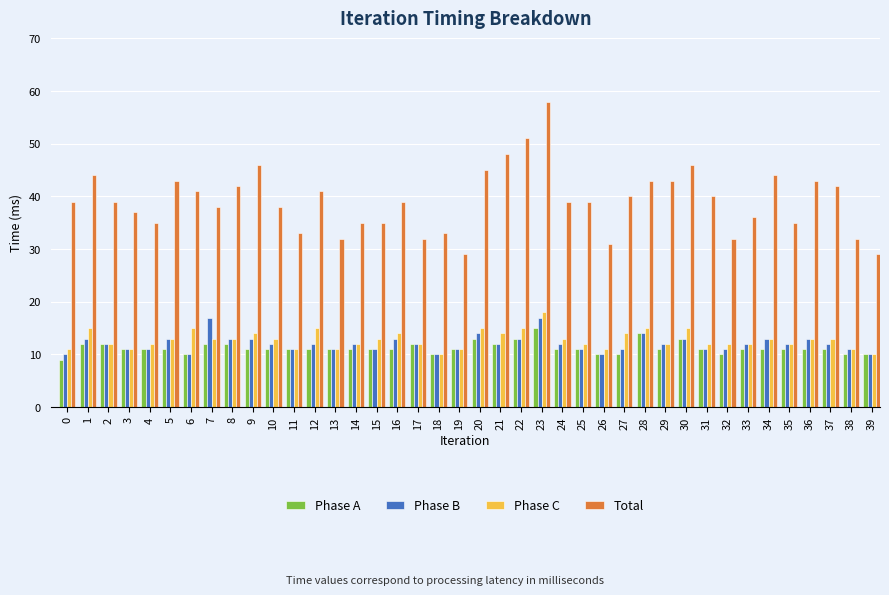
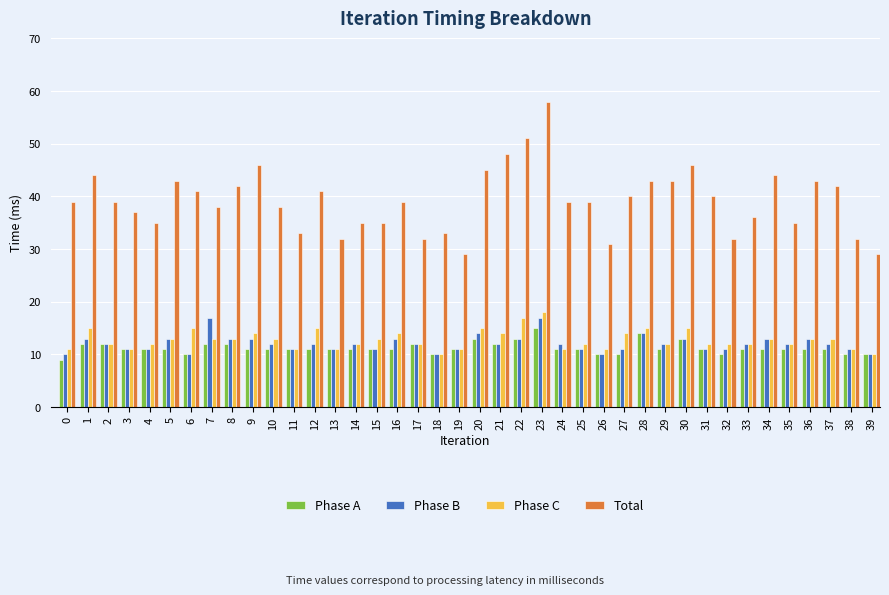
  {
    "Phase A": {
      "0": 9,
      "1": 12,
      "2": 12,
      "3": 11,
      "4": 11,
      "5": 11,
      "6": 10,
      "7": 12,
      "8": 12,
      "9": 11,
      "10": 11,
      "11": 11,
      "12": 11,
      "13": 11,
      "14": 11,
      "15": 11,
      "16": 11,
      "17": 12,
      "18": 10,
      "19": 11,
      "20": 13,
      "21": 12,
      "22": 13,
      "23": 15,
      "24": 11,
      "25": 11,
      "26": 10,
      "27": 10,
      "28": 14,
      "29": 11,
      "30": 13,
      "31": 11,
      "32": 10,
      "33": 11,
      "34": 11,
      "35": 11,
      "36": 11,
      "37": 11,
      "38": 10,
      "39": 10
    },
    "Phase B": {
      "0": 10,
      "1": 13,
      "2": 12,
      "3": 11,
      "4": 11,
      "5": 13,
      "6": 10,
      "7": 17,
      "8": 13,
      "9": 13,
      "10": 12,
      "11": 11,
      "12": 12,
      "13": 11,
      "14": 12,
      "15": 11,
      "16": 13,
      "17": 12,
      "18": 10,
      "19": 11,
      "20": 14,
      "21": 12,
      "22": 13,
      "23": 17,
      "24": 12,
      "25": 11,
      "26": 10,
      "27": 11,
      "28": 14,
      "29": 12,
      "30": 13,
      "31": 11,
      "32": 11,
      "33": 12,
      "34": 13,
      "35": 12,
      "36": 13,
      "37": 12,
      "38": 11,
      "39": 10
    },
    "Phase C": {
      "0": 11,
      "1": 15,
      "2": 12,
      "3": 11,
      "4": 12,
      "5": 13,
      "6": 15,
      "7": 13,
      "8": 13,
      "9": 14,
      "10": 13,
      "11": 11,
      "12": 15,
      "13": 11,
      "14": 12,
      "15": 13,
      "16": 14,
      "17": 12,
      "18": 10,
      "19": 11,
      "20": 15,
      "21": 14,
-     "22": 15,
+     "22": 17,
      "23": 18,
-     "24": 13,
+     "24": 11,
      "25": 12,
      "26": 11,
      "27": 14,
      "28": 15,
      "29": 12,
      "30": 15,
      "31": 12,
      "32": 12,
      "33": 12,
      "34": 13,
      "35": 12,
      "36": 13,
      "37": 13,
      "38": 11,
      "39": 10
    },
    "Total": {
      "0": 39,
      "1": 44,
      "2": 39,
      "3": 37,
      "4": 35,
      "5": 43,
      "6": 41,
      "7": 38,
      "8": 42,
      "9": 46,
      "10": 38,
      "11": 33,
      "12": 41,
      "13": 32,
      "14": 35,
      "15": 35,
      "16": 39,
      "17": 32,
      "18": 33,
      "19": 29,
      "20": 45,
      "21": 48,
      "22": 51,
      "23": 58,
      "24": 39,
      "25": 39,
      "26": 31,
      "27": 40,
      "28": 43,
      "29": 43,
      "30": 46,
      "31": 40,
      "32": 32,
      "33": 36,
      "34": 44,
      "35": 35,
      "36": 43,
      "37": 42,
      "38": 32,
      "39": 29
    }
  }
